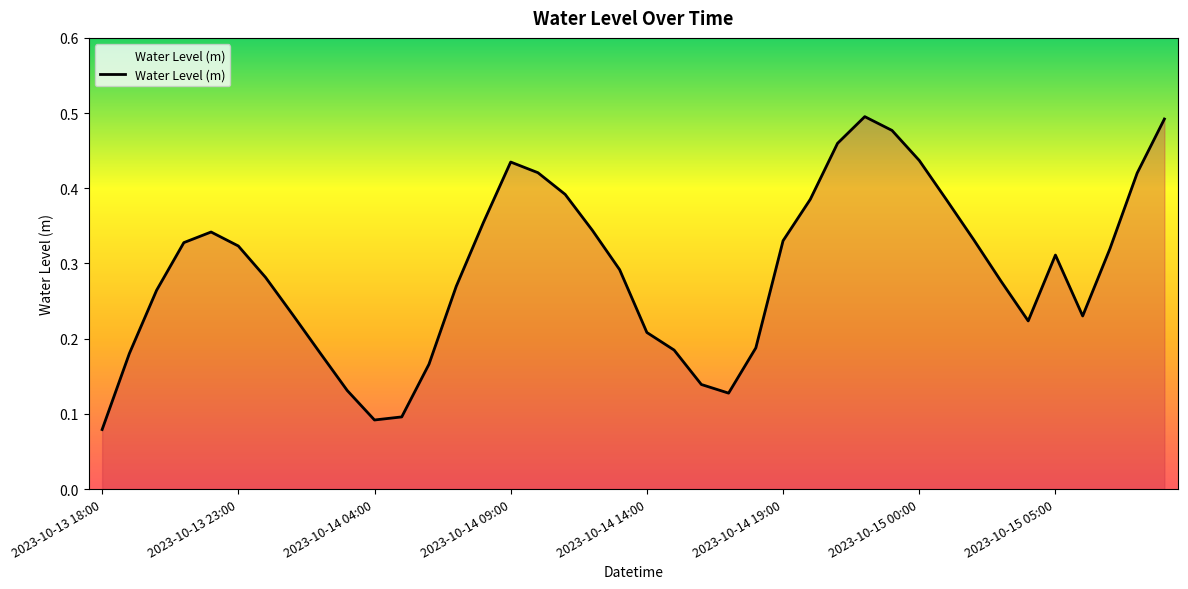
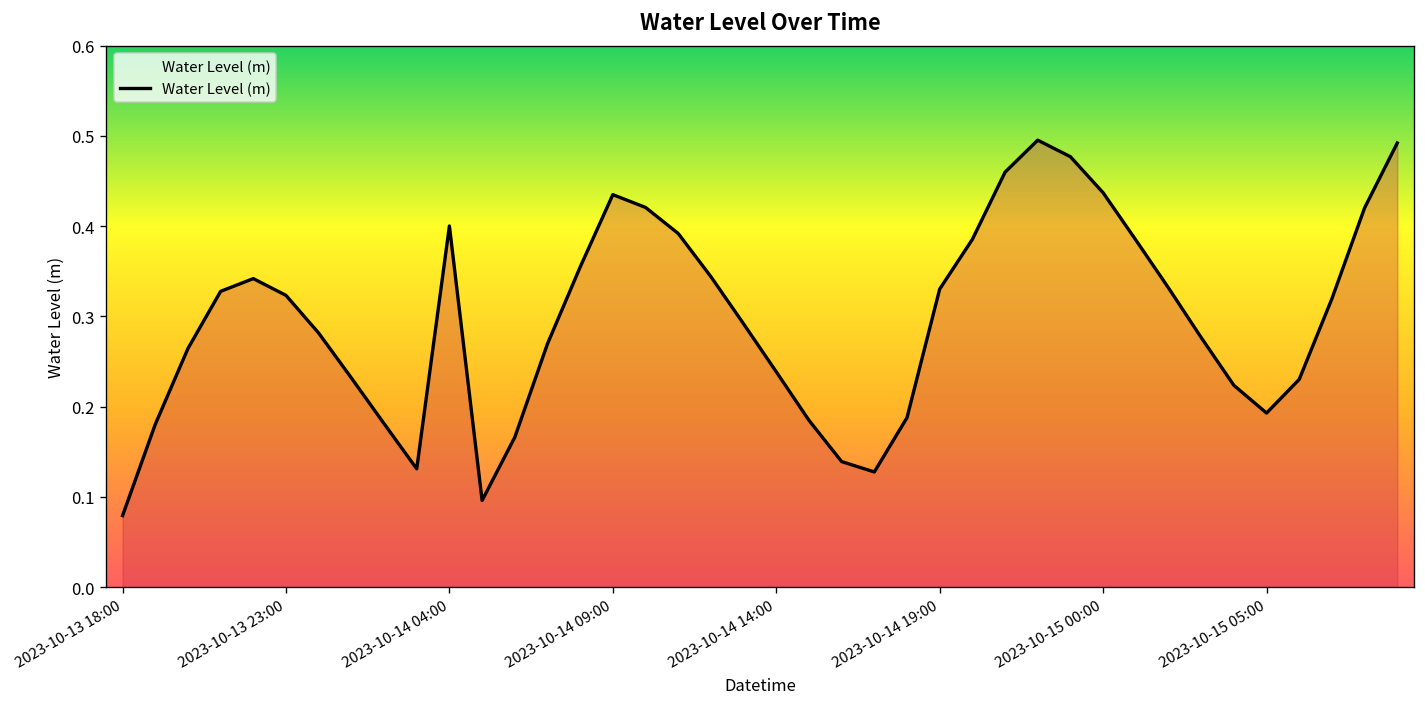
  {
    "2023-10-13 18:00": 0.08,
    "2023-10-13 23:00": 0.32,
-   "2023-10-14 04:00": 0.09,
+   "2023-10-14 04:00": 0.40,
    "2023-10-14 09:00": 0.43,
-   "2023-10-14 14:00": 0.21,
+   "2023-10-14 14:00": 0.24,
    "2023-10-14 19:00": 0.33,
    "2023-10-15 00:00": 0.44,
-   "2023-10-15 05:00": 0.31
+   "2023-10-15 05:00": 0.19
  }
